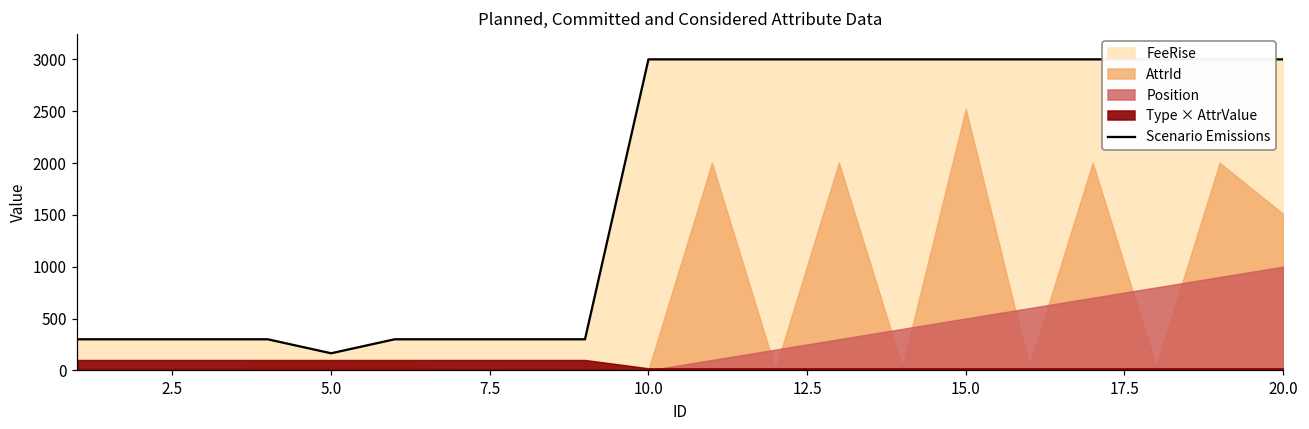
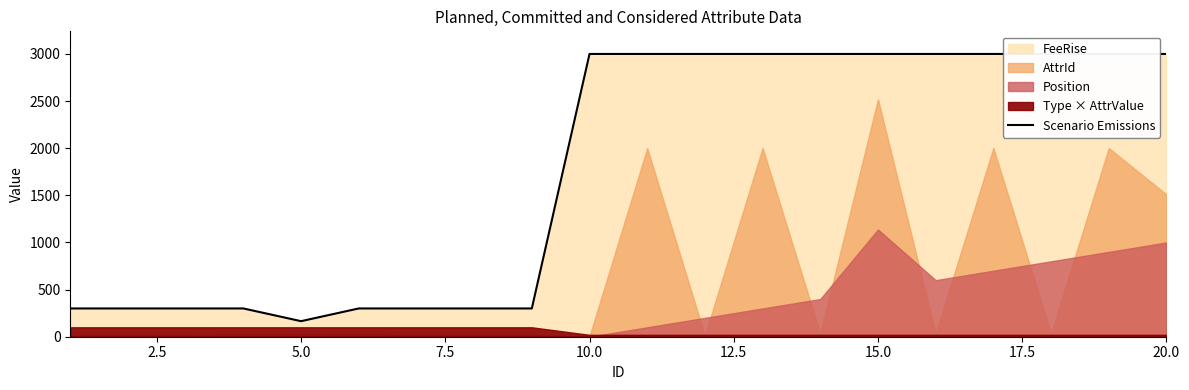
  {
    "FeeRise": {
      "5.0": 200,
      "10.0": 3000,
      "15.0": 3000,
      "20.0": 3000
    },
    "AttrId": {
      "15.0": 2500,
      "20.0": 1500
    },
    "Position": {
-     "15.0": 500,
+     "15.0": 1100,
      "20.0": 1000
    },
    "Type × AttrValue": {
      "5.0": 100
    }
  }
